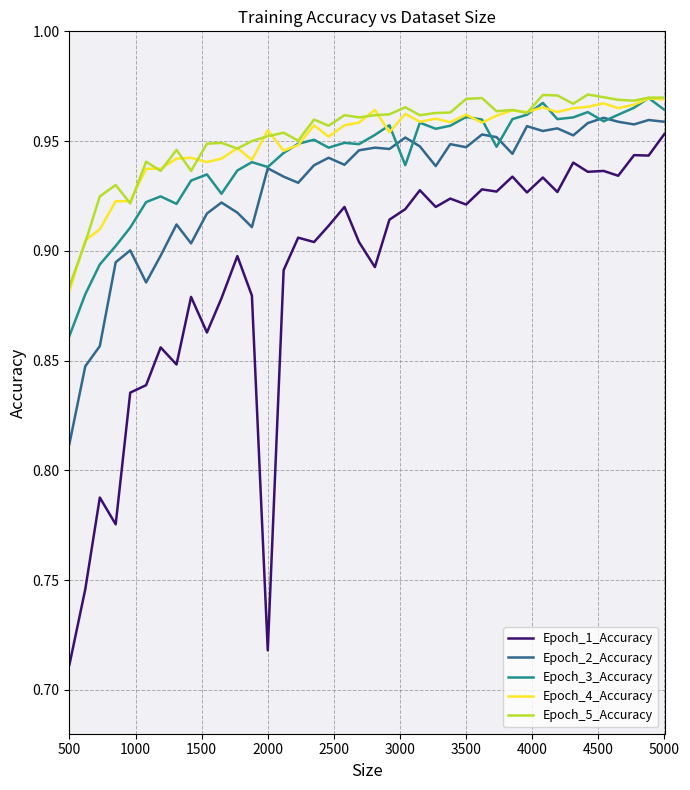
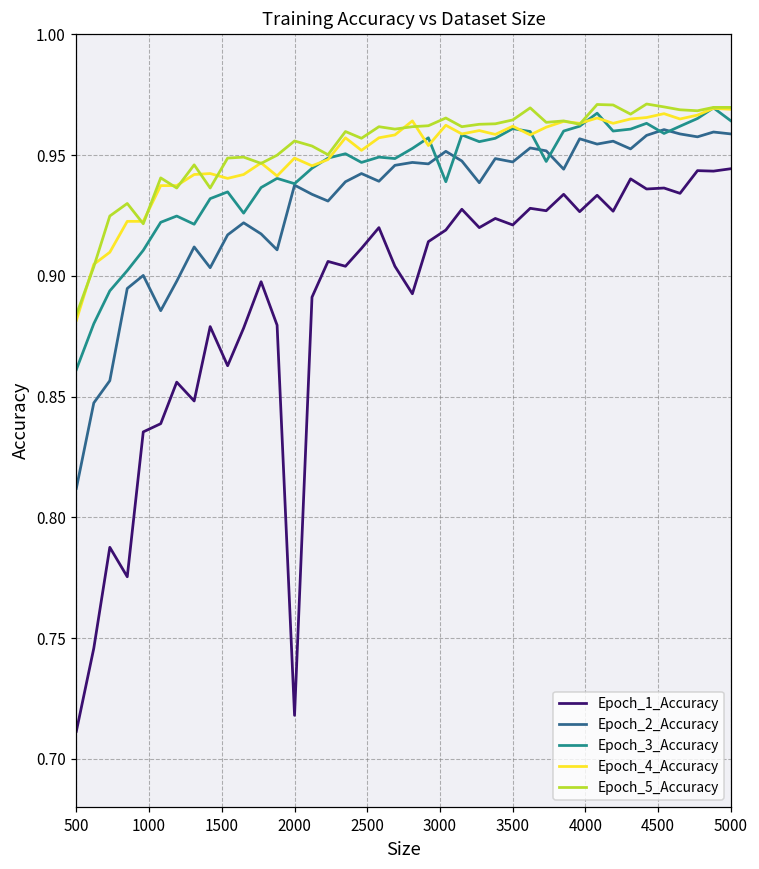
  {
    "Epoch_1_Accuracy": {
      "500": 0.711,
      "2000": 0.718,
      "3500": 0.921,
-     "5000": 0.953
+     "5000": 0.944
    },
    "Epoch_4_Accuracy": {
      "500": 0.882,
-     "2000": 0.955
+     "2000": 0.949
    },
    "Epoch_5_Accuracy": {
      "500": 0.884,
-     "2000": 0.952,
-     "3500": 0.969
+     "2000": 0.956,
+     "3500": 0.965
    }
  }
